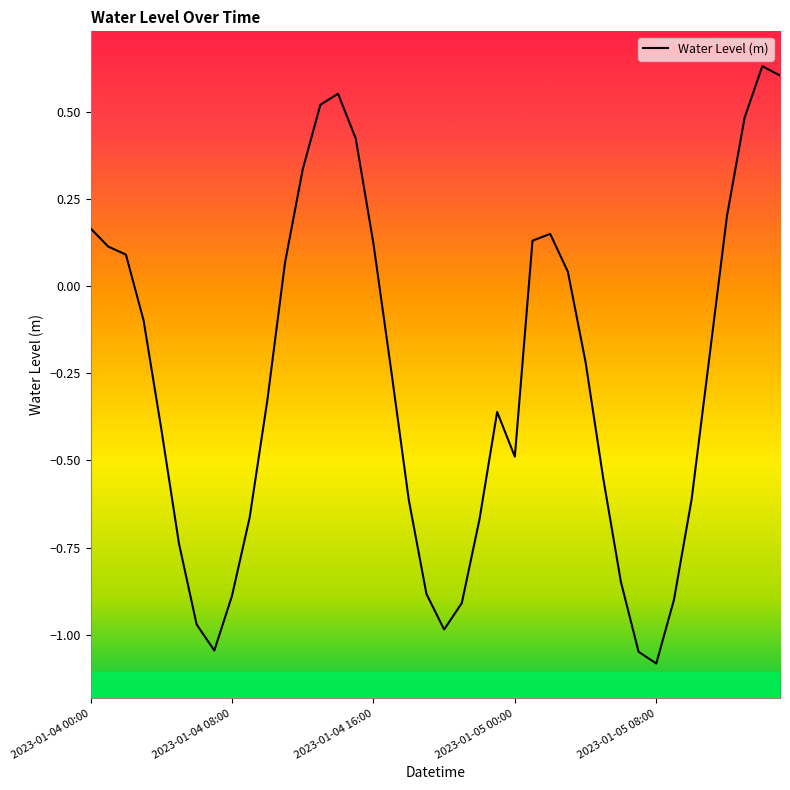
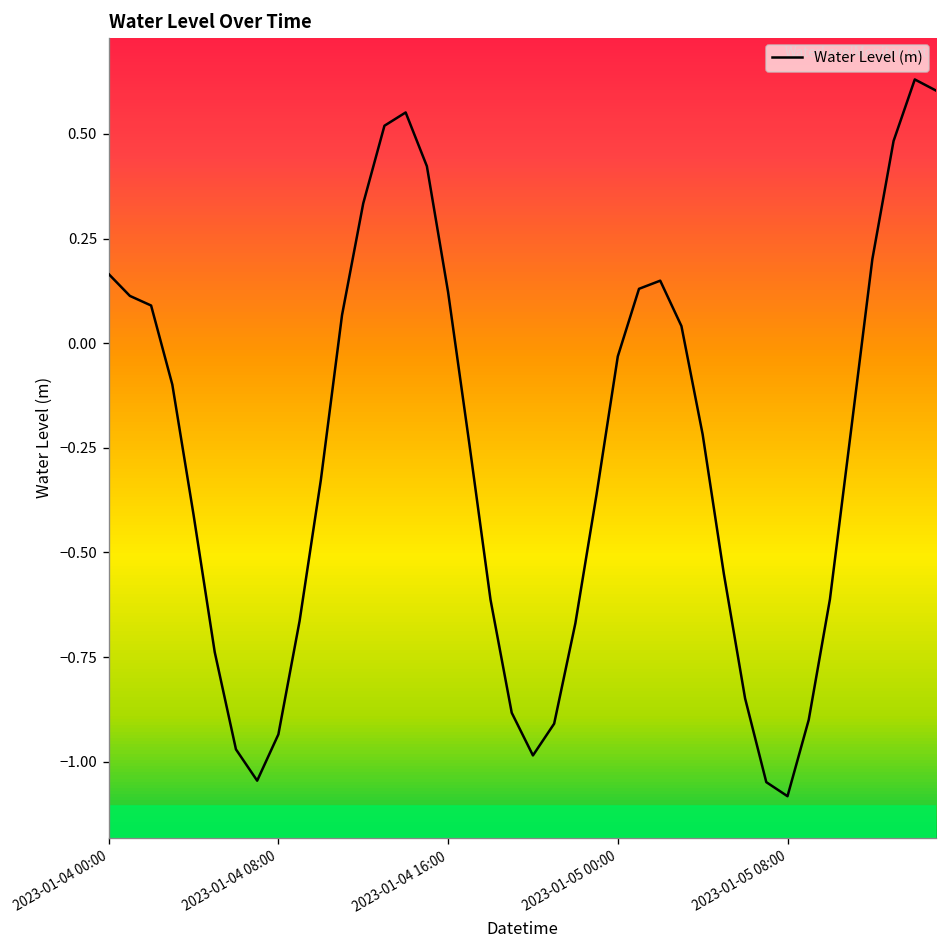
  {
    "2023-01-04 00:00": 0.17,
-   "2023-01-04 08:00": -0.89,
+   "2023-01-04 08:00": -0.93,
    "2023-01-04 16:00": 0.12,
-   "2023-01-05 00:00": -0.49,
+   "2023-01-05 00:00": -0.03,
    "2023-01-05 08:00": -1.08
  }
